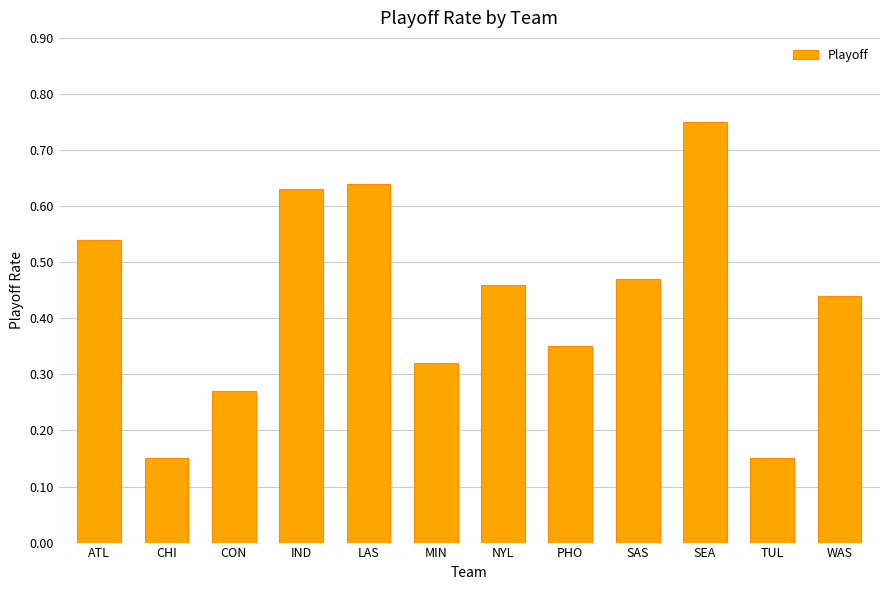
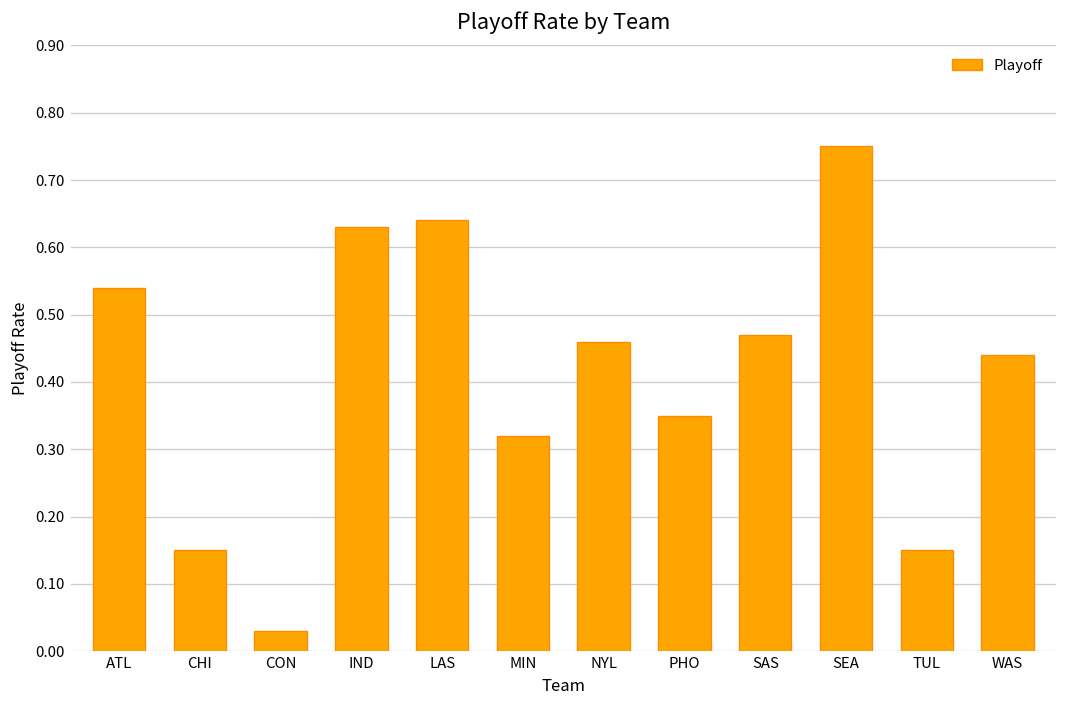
  {
    "ATL": 0.54,
    "CHI": 0.15,
-   "CON": 0.27,
+   "CON": 0.03,
    "IND": 0.63,
    "LAS": 0.64,
    "MIN": 0.32,
    "NYL": 0.46,
    "PHO": 0.35,
    "SAS": 0.47,
    "SEA": 0.75,
    "TUL": 0.15,
    "WAS": 0.44
  }
